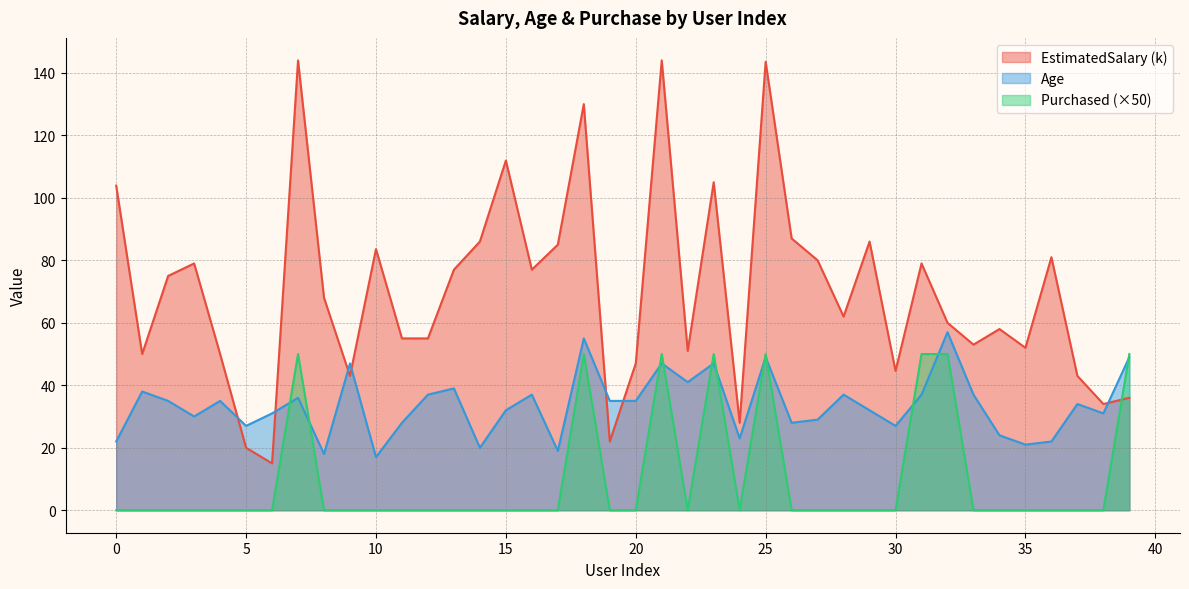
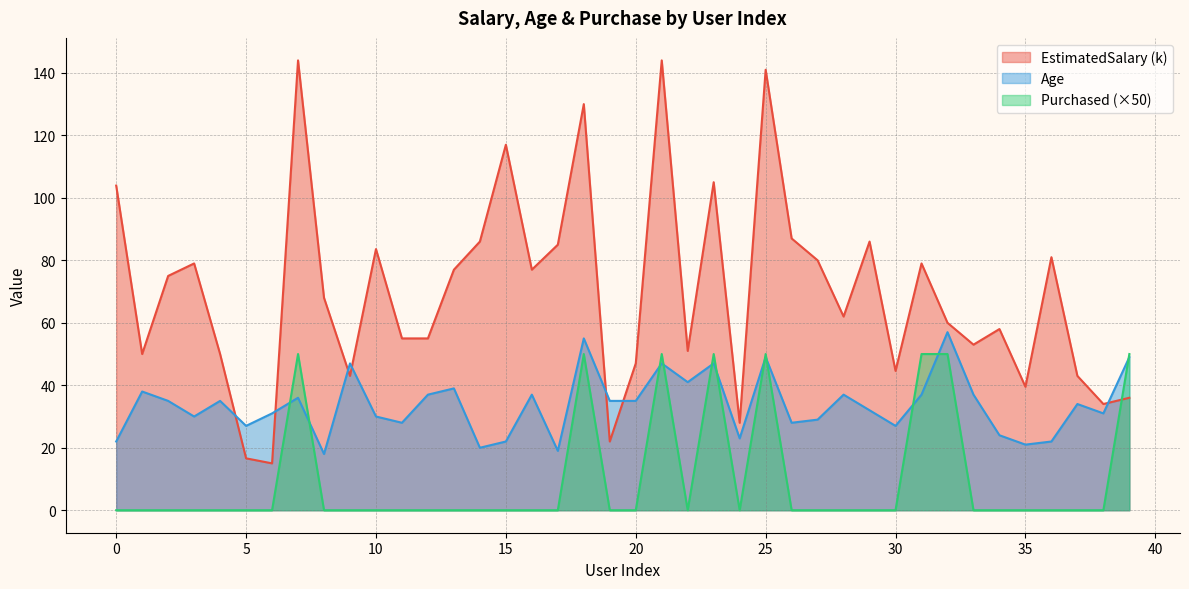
  {
    "EstimatedSalary (k)": {
      "0": 104,
-     "5": 20,
+     "5": 17,
      "10": 84,
-     "15": 112,
+     "15": 117,
      "20": 47,
-     "25": 144,
+     "25": 141,
      "30": 45,
-     "35": 52
+     "35": 40
    },
    "Age": {
      "0": 22,
      "5": 27,
-     "10": 17,
-     "15": 32,
+     "10": 30,
+     "15": 22,
      "20": 35,
      "25": 49,
      "30": 27,
      "35": 21
    },
    "Purchased (×50)": {
      "0": 0,
      "5": 0,
      "10": 0,
      "15": 0,
      "20": 0,
      "25": 50,
      "30": 0,
      "35": 0
    }
  }
